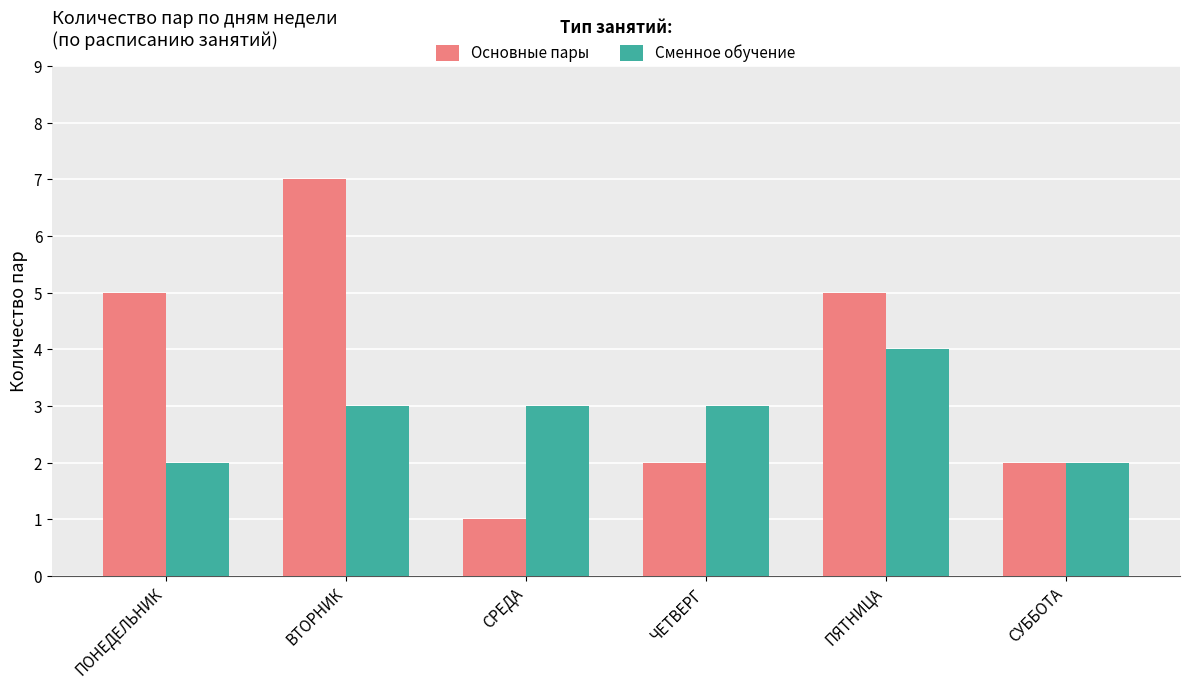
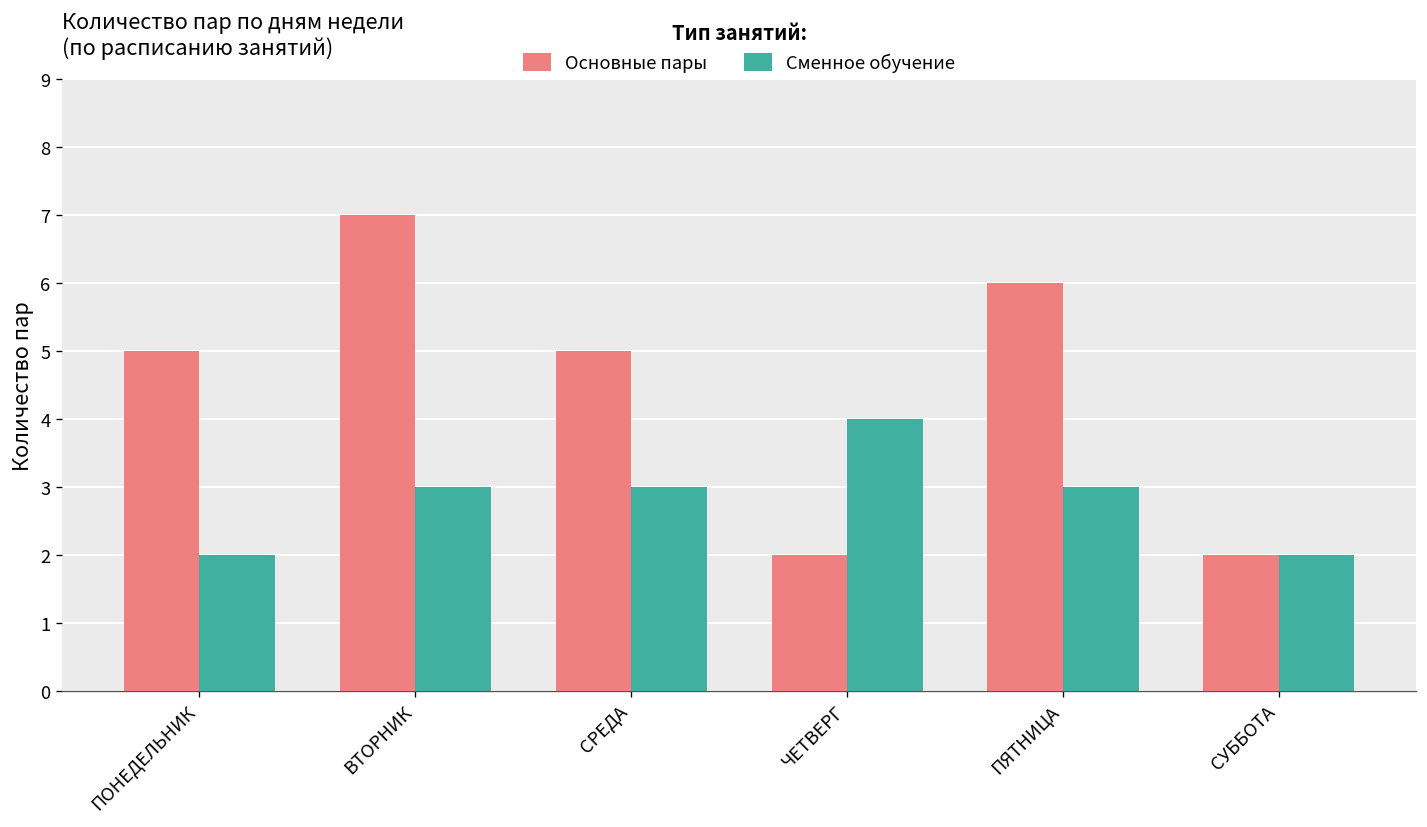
  {
    "Основные пары": {
      "ПОНЕДЕЛЬНИК": 5,
      "ВТОРНИК": 7,
-     "СРЕДА": 1,
+     "СРЕДА": 5,
      "ЧЕТВЕРГ": 2,
-     "ПЯТНИЦА": 5,
+     "ПЯТНИЦА": 6,
      "СУББОТА": 2
    },
    "Сменное обучение": {
      "ПОНЕДЕЛЬНИК": 2,
      "ВТОРНИК": 3,
      "СРЕДА": 3,
-     "ЧЕТВЕРГ": 3,
-     "ПЯТНИЦА": 4,
+     "ЧЕТВЕРГ": 4,
+     "ПЯТНИЦА": 3,
      "СУББОТА": 2
    }
  }
